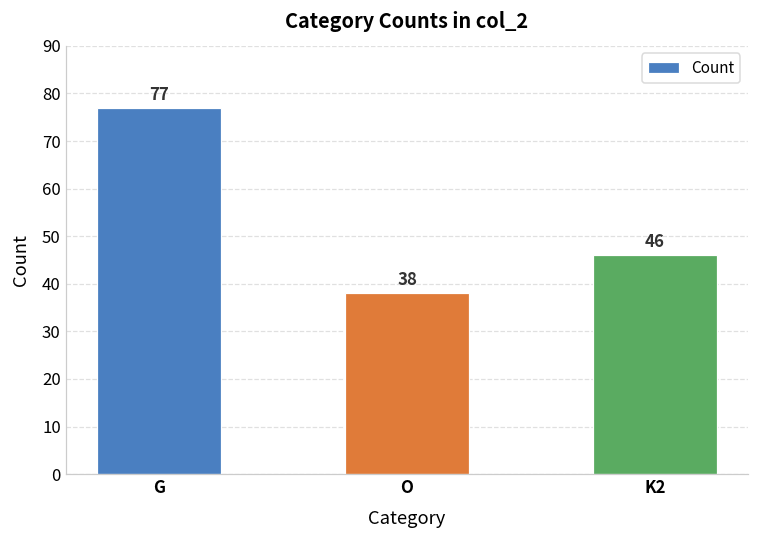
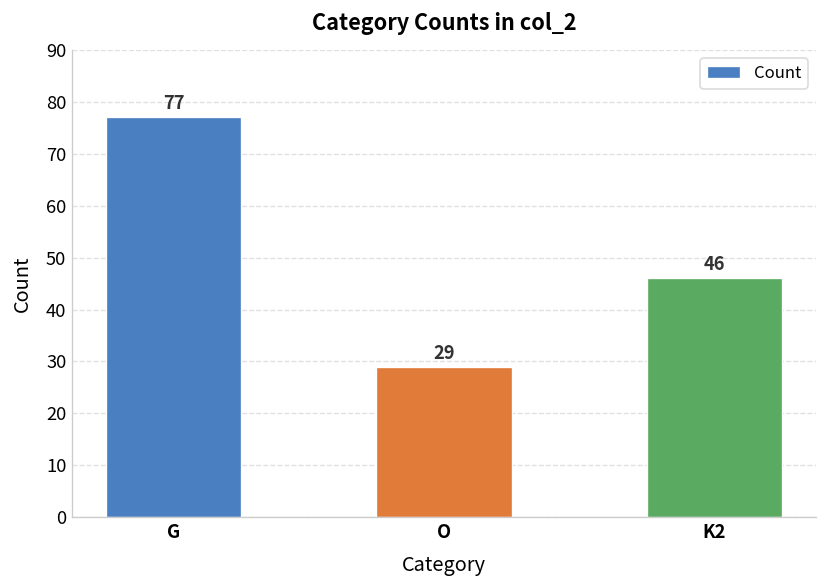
  {
    "G": 77,
-   "O": 38,
+   "O": 29,
    "K2": 46
  }
